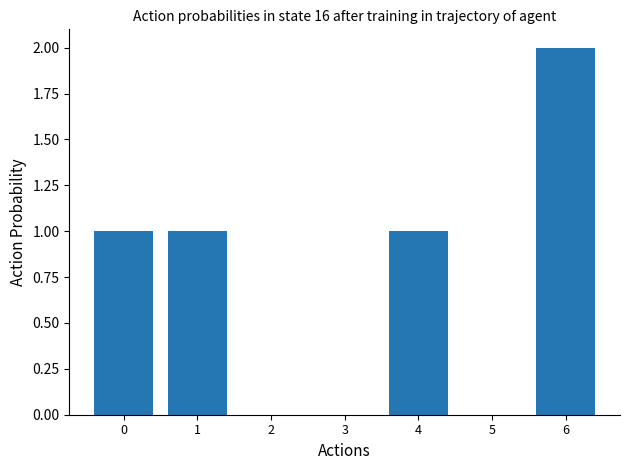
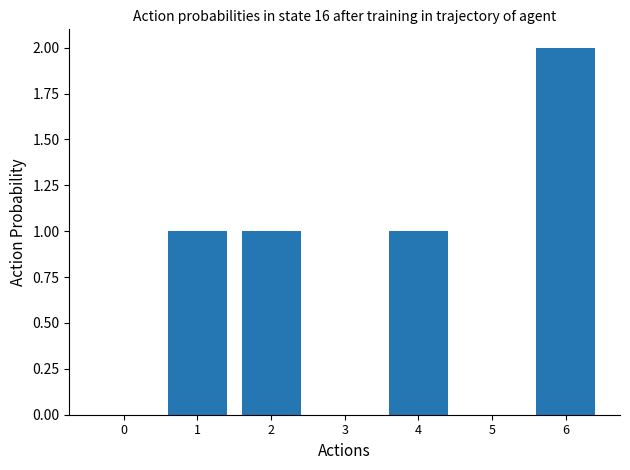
  {
-   "0": 1,
+   "0": 0,
    "1": 1,
-   "2": 0,
+   "2": 1,
    "3": 0,
    "4": 1,
    "5": 0,
    "6": 2
  }
